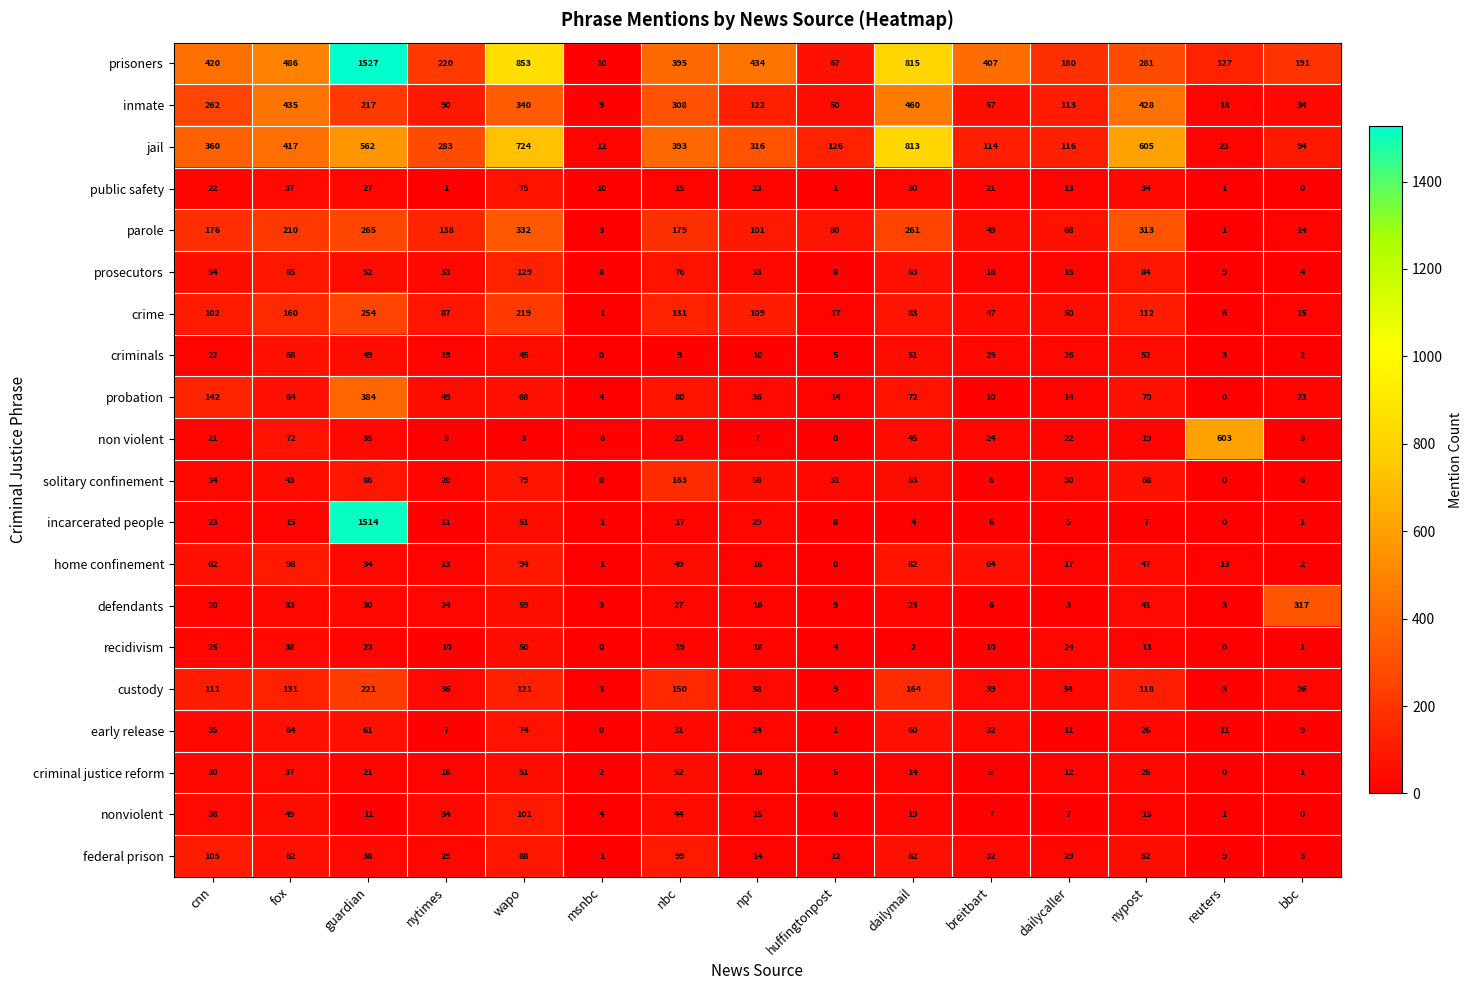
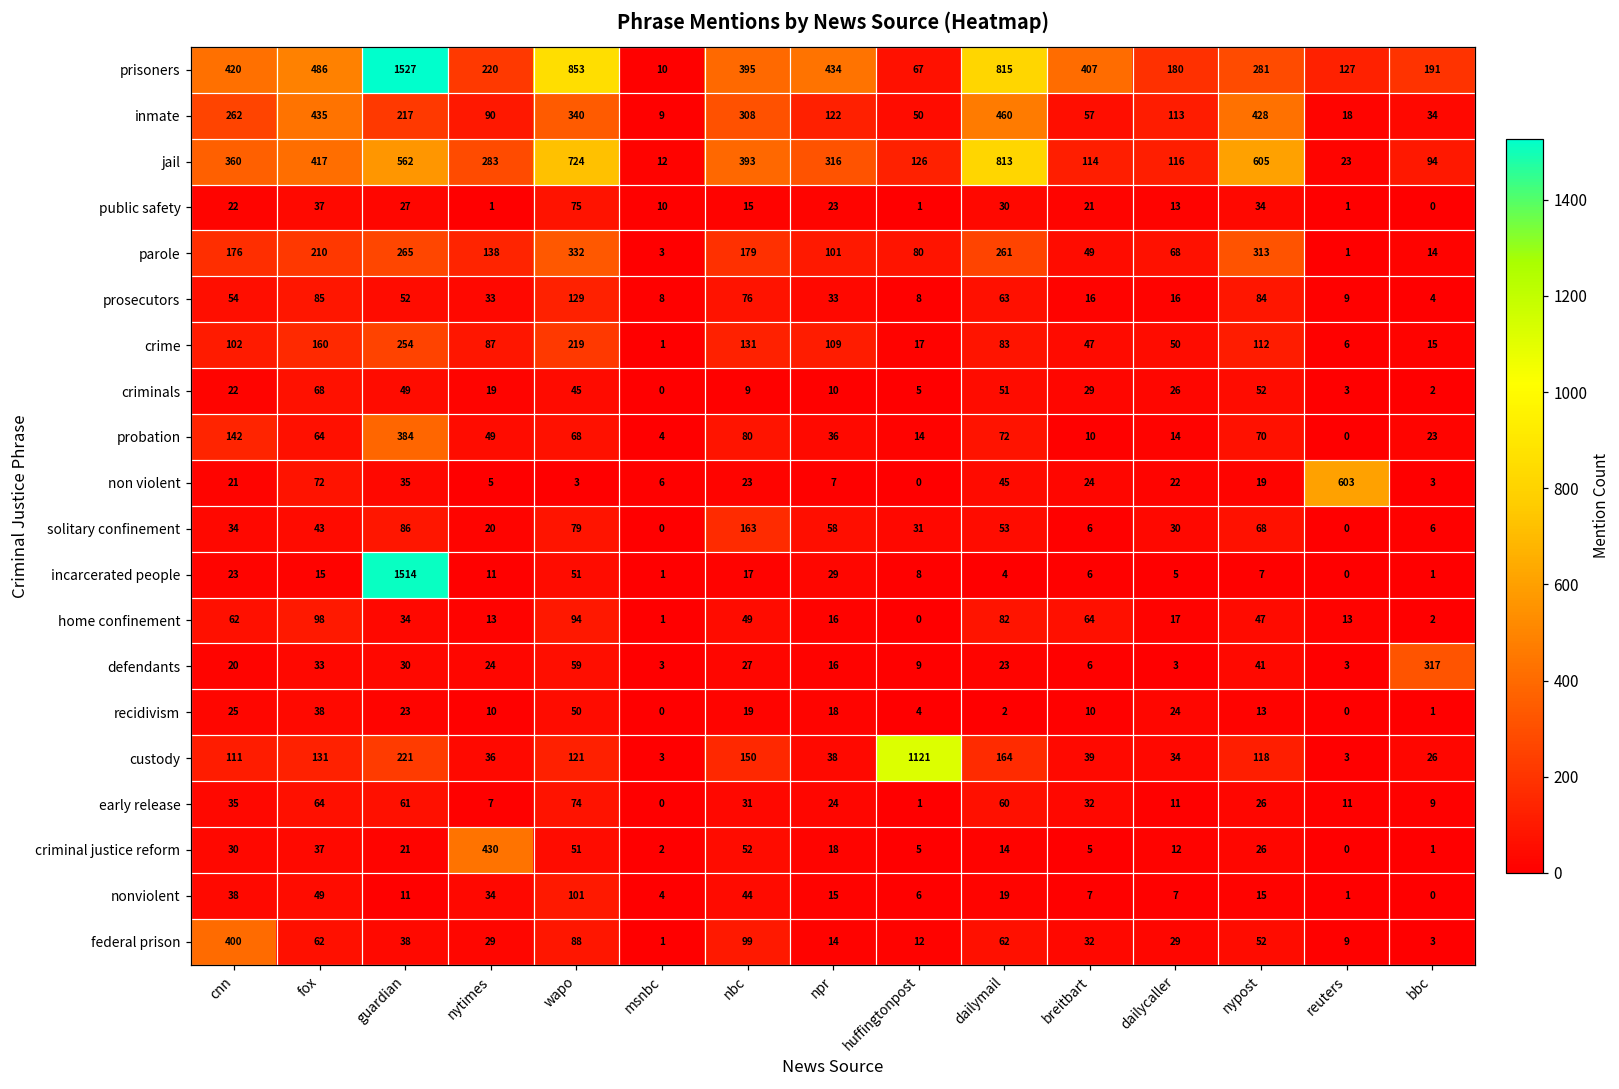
  {
    "custody": {
      "cnn": 111,
      "fox": 131,
      "guardian": 221,
      "nytimes": 36,
      "wapo": 121,
      "msnbc": 3,
      "nbc": 150,
      "npr": 38,
-     "huffingtonpost": 9,
+     "huffingtonpost": 1121,
      "dailymail": 164,
      "breitbart": 39,
      "dailycaller": 34,
      "nypost": 118,
      "reuters": 3,
      "bbc": 26
    },
    "criminal justice reform": {
      "cnn": 30,
      "fox": 37,
      "guardian": 21,
-     "nytimes": 16,
+     "nytimes": 430,
      "wapo": 51,
      "msnbc": 2,
      "nbc": 52,
      "npr": 18,
      "huffingtonpost": 5,
      "dailymail": 14,
      "breitbart": 5,
      "dailycaller": 12,
      "nypost": 26,
      "reuters": 0,
      "bbc": 1
    },
    "federal prison": {
-     "cnn": 105,
+     "cnn": 400,
      "fox": 62,
      "guardian": 38,
      "nytimes": 29,
      "wapo": 88,
      "msnbc": 1,
      "nbc": 99,
      "npr": 14,
      "huffingtonpost": 12,
      "dailymail": 62,
      "breitbart": 32,
      "dailycaller": 29,
      "nypost": 52,
      "reuters": 9,
      "bbc": 3
    }
  }
